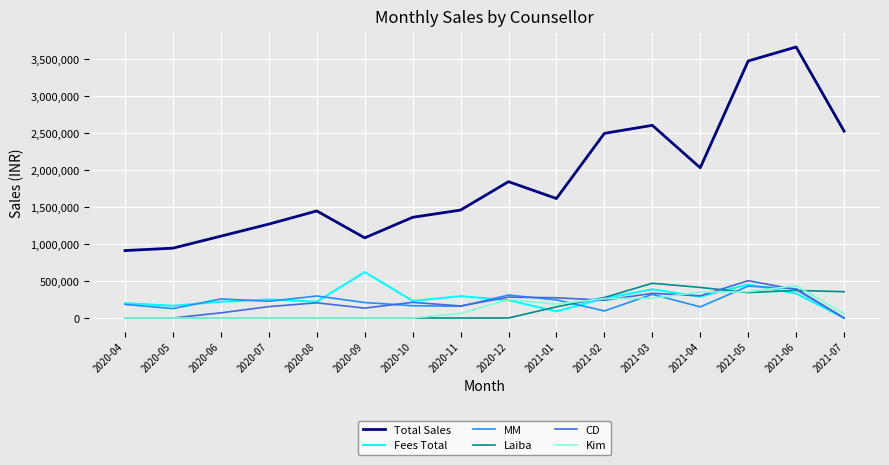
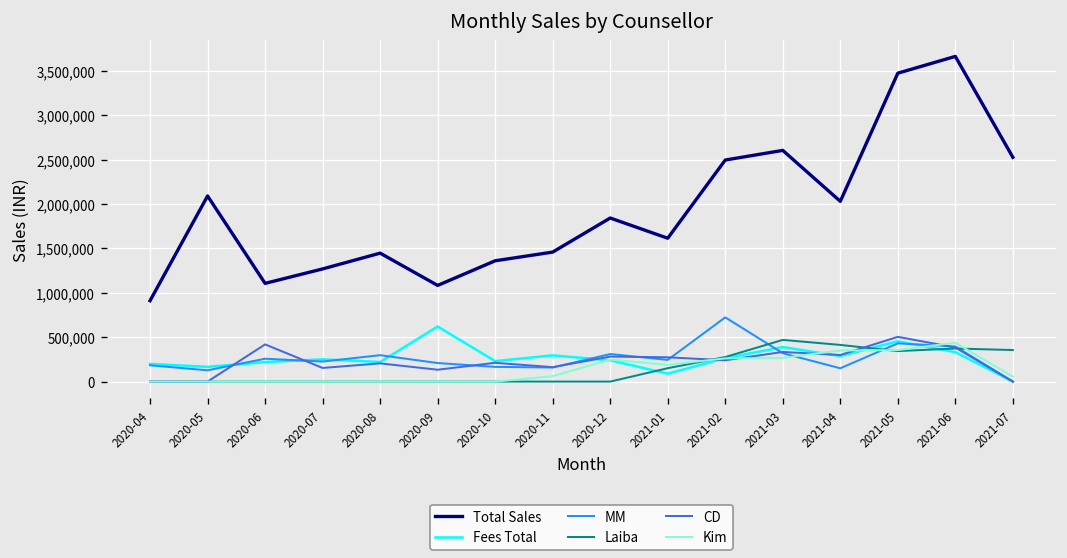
  {
    "Total Sales": {
      "2020-04": "900,000",
-     "2020-05": "900,000",
+     "2020-05": "2,100,000",
      "2020-06": "1,100,000",
      "2020-07": "1,300,000",
      "2020-08": "1,400,000",
      "2020-09": "1,100,000",
      "2020-10": "1,400,000",
      "2020-11": "1,500,000",
      "2020-12": "1,800,000",
      "2021-01": "1,600,000",
      "2021-02": "2,500,000",
      "2021-03": "2,600,000",
      "2021-04": "2,000,000",
      "2021-05": "3,500,000",
      "2021-06": "3,700,000",
      "2021-07": "2,500,000"
    },
    "Fees Total": {
      "2020-05": "200,000",
      "2020-06": "200,000",
      "2020-09": "600,000",
      "2020-11": "300,000",
      "2021-01": "100,000",
      "2021-03": "400,000",
      "2021-06": "300,000"
    },
    "MM": {
      "2020-05": "100,000",
      "2020-06": "300,000",
      "2020-08": "300,000",
      "2020-09": "200,000",
      "2020-10": "200,000",
-     "2021-02": "100,000",
+     "2021-02": "700,000",
      "2021-04": "200,000"
    },
    "Laiba": {
      "2020-11": "0",
      "2020-12": "0",
      "2021-01": "200,000",
      "2021-03": "500,000",
      "2021-04": "400,000",
      "2021-07": "400,000"
    },
    "CD": {
-     "2020-06": "100,000",
+     "2020-06": "400,000",
      "2020-07": "200,000",
      "2020-09": "100,000",
      "2021-05": "500,000"
    },
    "Kim": {
      "2020-11": "100,000",
      "2021-01": "200,000",
      "2021-03": "300,000",
      "2021-04": "300,000",
      "2021-06": "400,000",
      "2021-07": "100,000"
    }
  }
